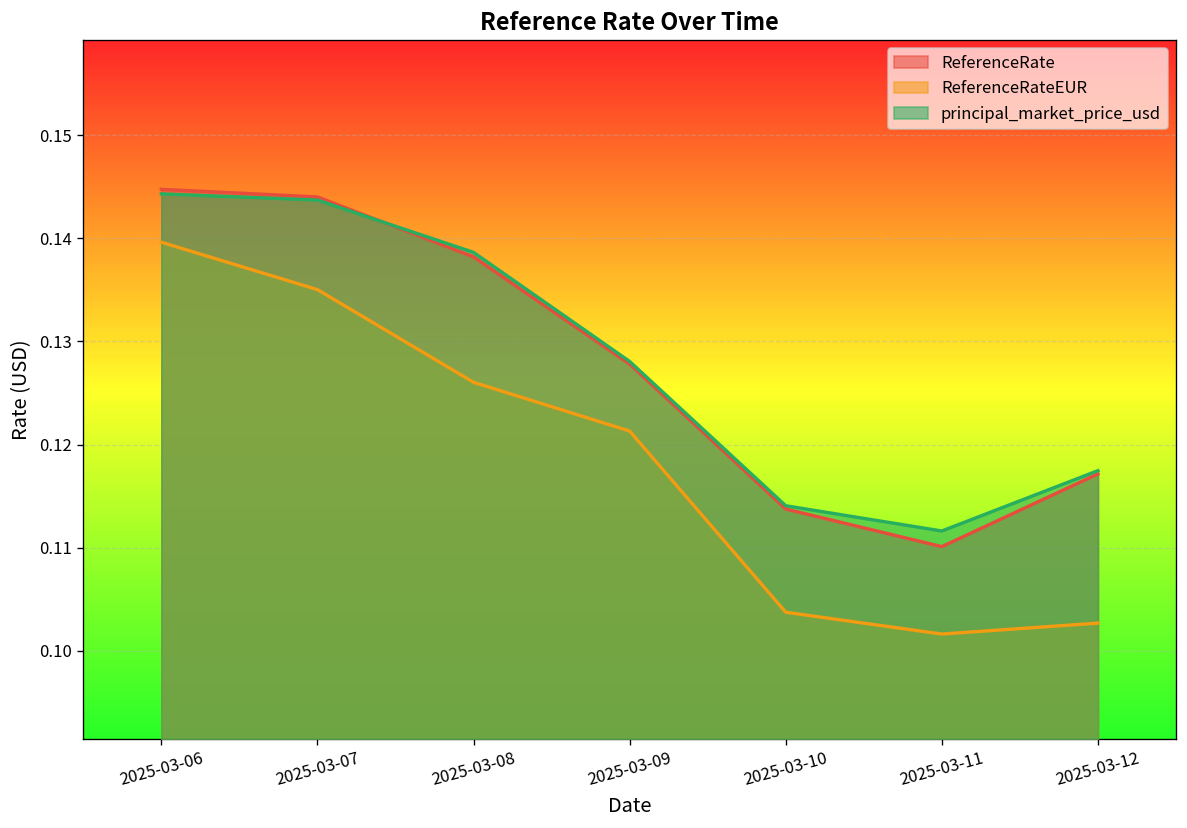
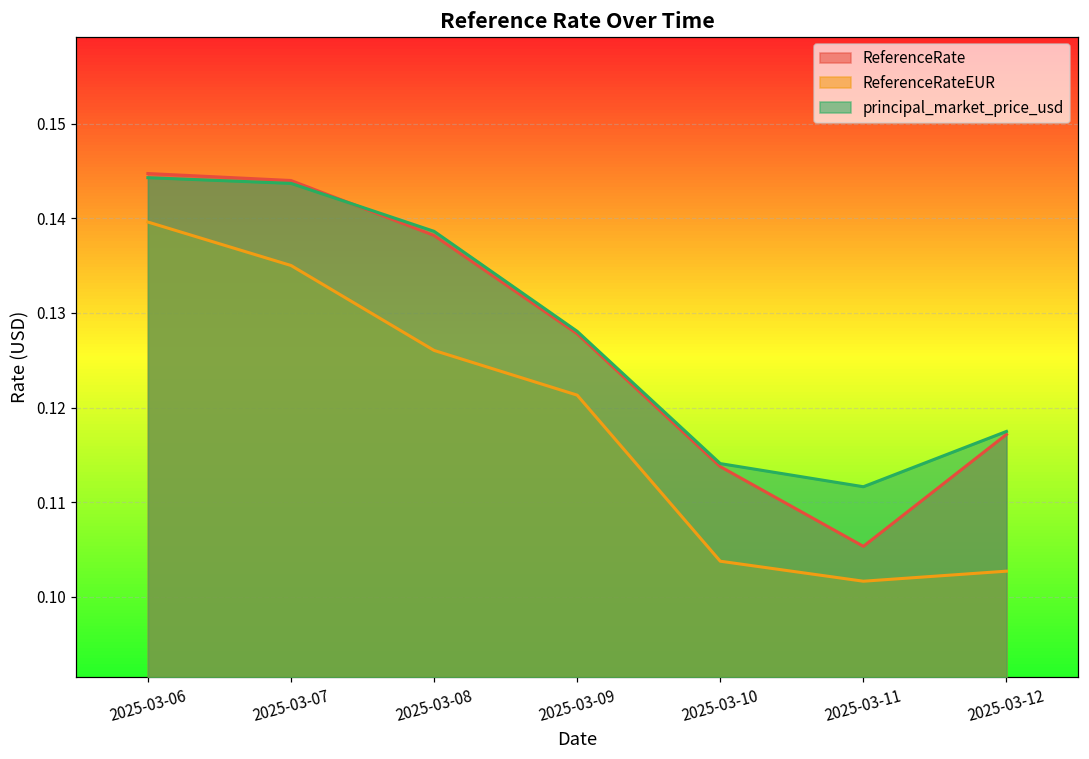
  {
    "ReferenceRate": {
      "2025-03-06": 0.145,
      "2025-03-07": 0.144,
      "2025-03-08": 0.138,
      "2025-03-10": 0.114,
-     "2025-03-11": 0.110,
+     "2025-03-11": 0.105,
      "2025-03-12": 0.117
    },
    "ReferenceRateEUR": {
      "2025-03-06": 0.140,
      "2025-03-07": 0.135,
      "2025-03-08": 0.126,
      "2025-03-09": 0.121,
      "2025-03-10": 0.104,
      "2025-03-11": 0.102,
      "2025-03-12": 0.103
    },
    "principal_market_price_usd": {
      "2025-03-06": 0.144,
      "2025-03-07": 0.144,
      "2025-03-08": 0.139,
      "2025-03-10": 0.114,
      "2025-03-11": 0.112,
      "2025-03-12": 0.117
    }
  }
